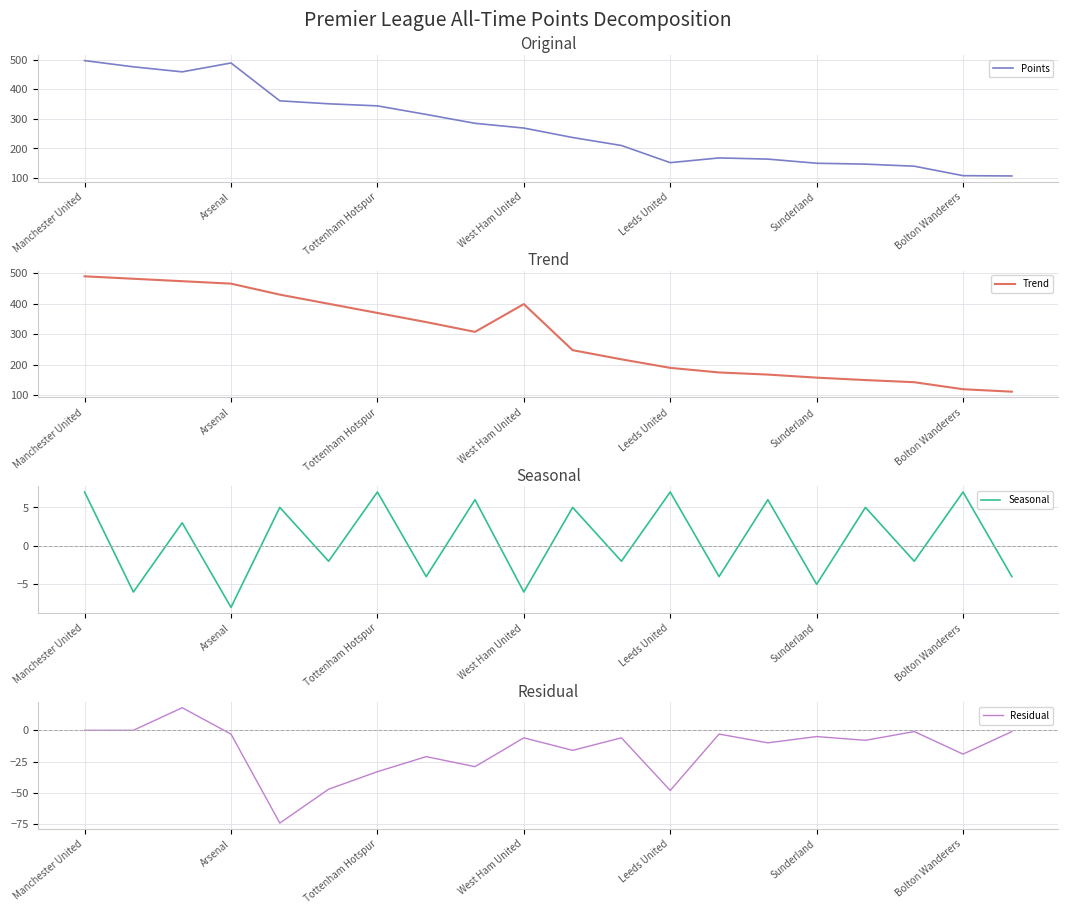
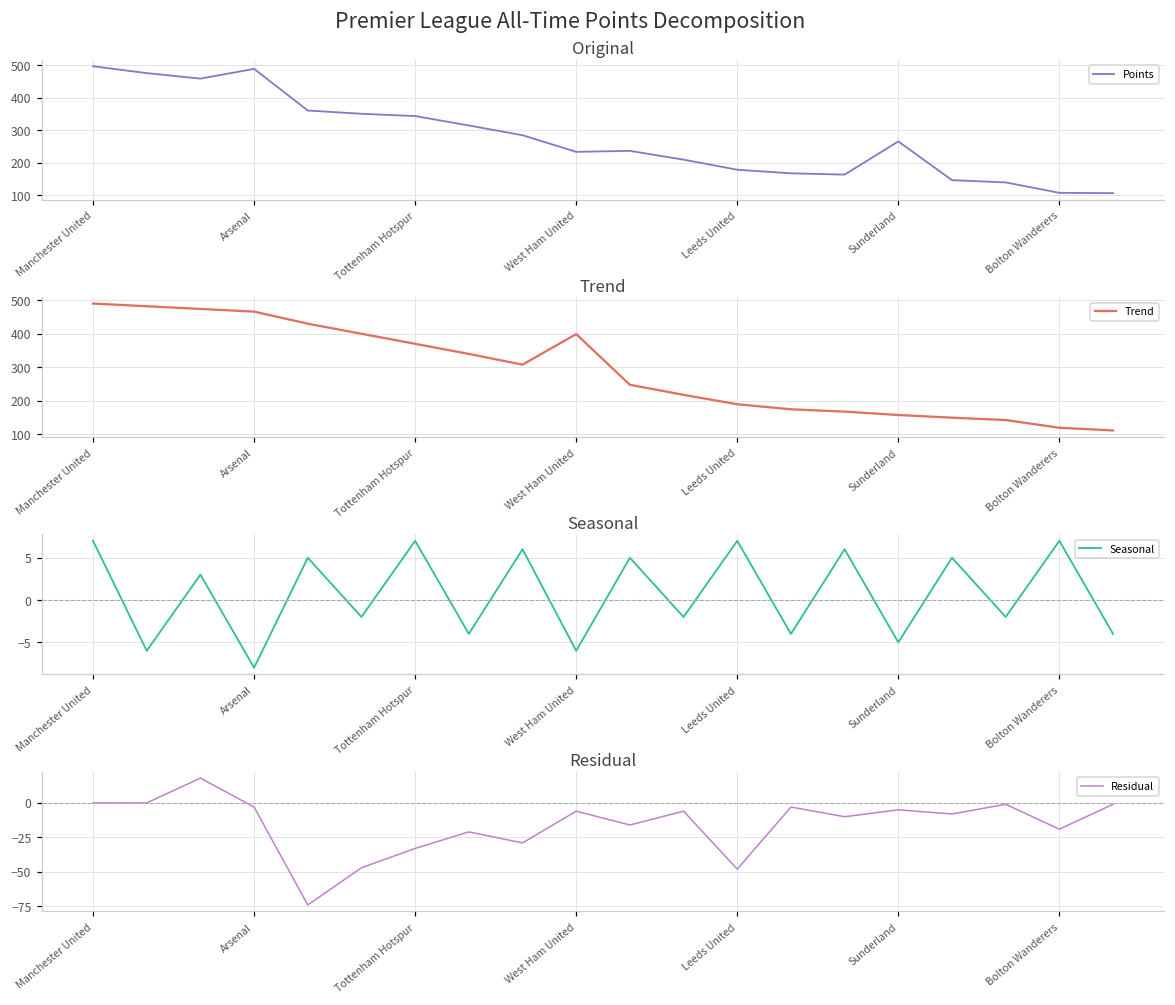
  {
    "Original": {
      "Manchester United": 500,
      "Arsenal": 490,
      "Tottenham Hotspur": 340,
-     "West Ham United": 270,
-     "Leeds United": 150,
-     "Sunderland": 150,
+     "West Ham United": 230,
+     "Leeds United": 180,
+     "Sunderland": 270,
      "Bolton Wanderers": 110
    },
    "Trend": {
      "Manchester United": 490,
      "Arsenal": 470,
      "Tottenham Hotspur": 370,
      "West Ham United": 400,
      "Leeds United": 190,
      "Sunderland": 160,
      "Bolton Wanderers": 120
    },
    "Seasonal": {
      "Manchester United": 7,
      "Arsenal": -8,
      "Tottenham Hotspur": 7,
      "West Ham United": -6,
      "Leeds United": 7,
      "Sunderland": -5,
      "Bolton Wanderers": 7
    },
    "Residual": {
      "Manchester United": 0,
      "Arsenal": -3,
      "Tottenham Hotspur": -33,
      "West Ham United": -6,
      "Leeds United": -48,
      "Sunderland": -5,
      "Bolton Wanderers": -19
    }
  }
